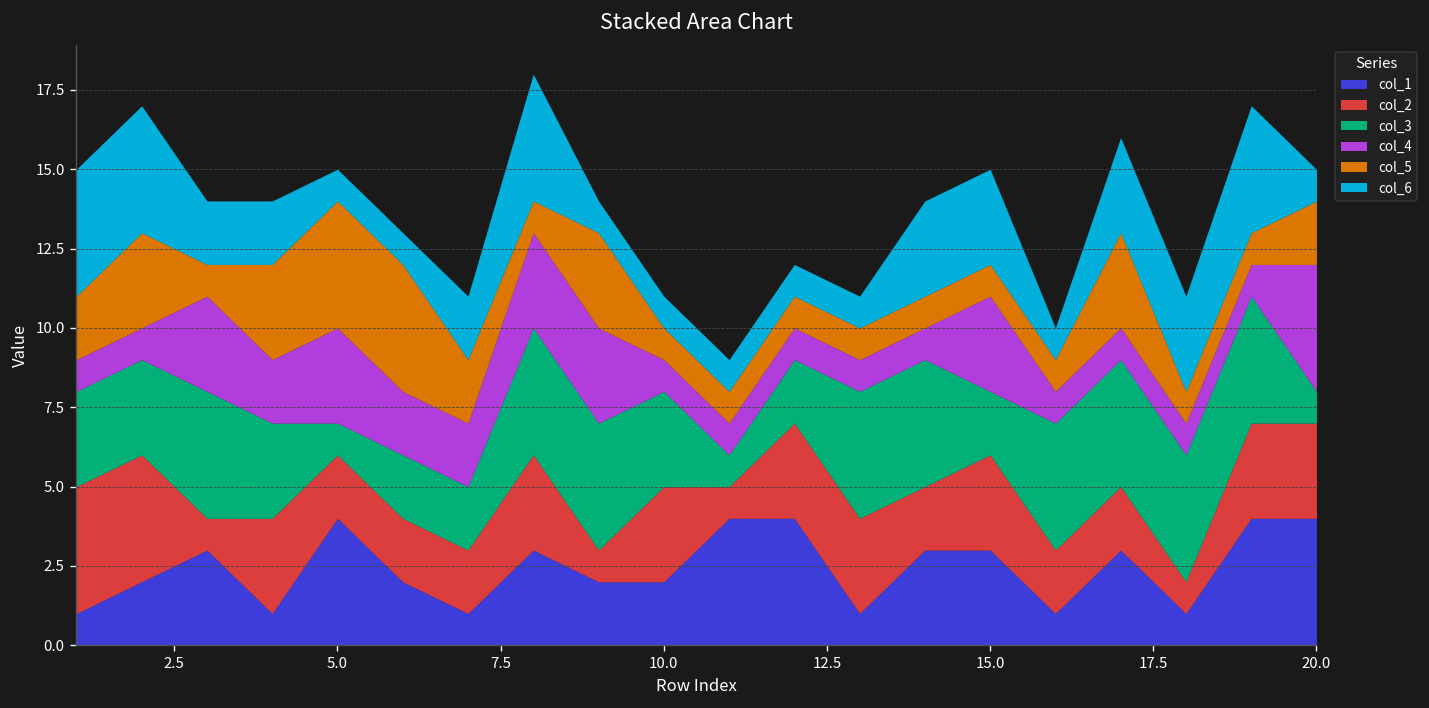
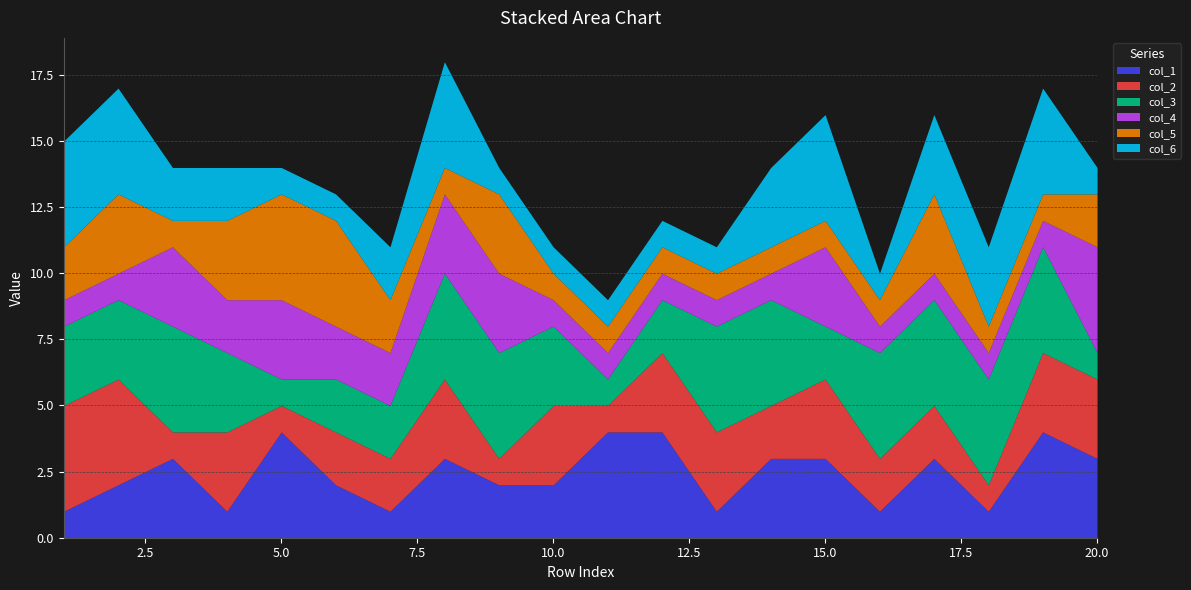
  {
    "col_1": {
      "5.0": 4,
      "10.0": 2,
      "15.0": 3,
-     "20.0": 4
+     "20.0": 3
    },
    "col_2": {
-     "5.0": 2
+     "5.0": 1
    },
    "col_6": {
-     "15.0": 3
+     "15.0": 4
    }
  }
